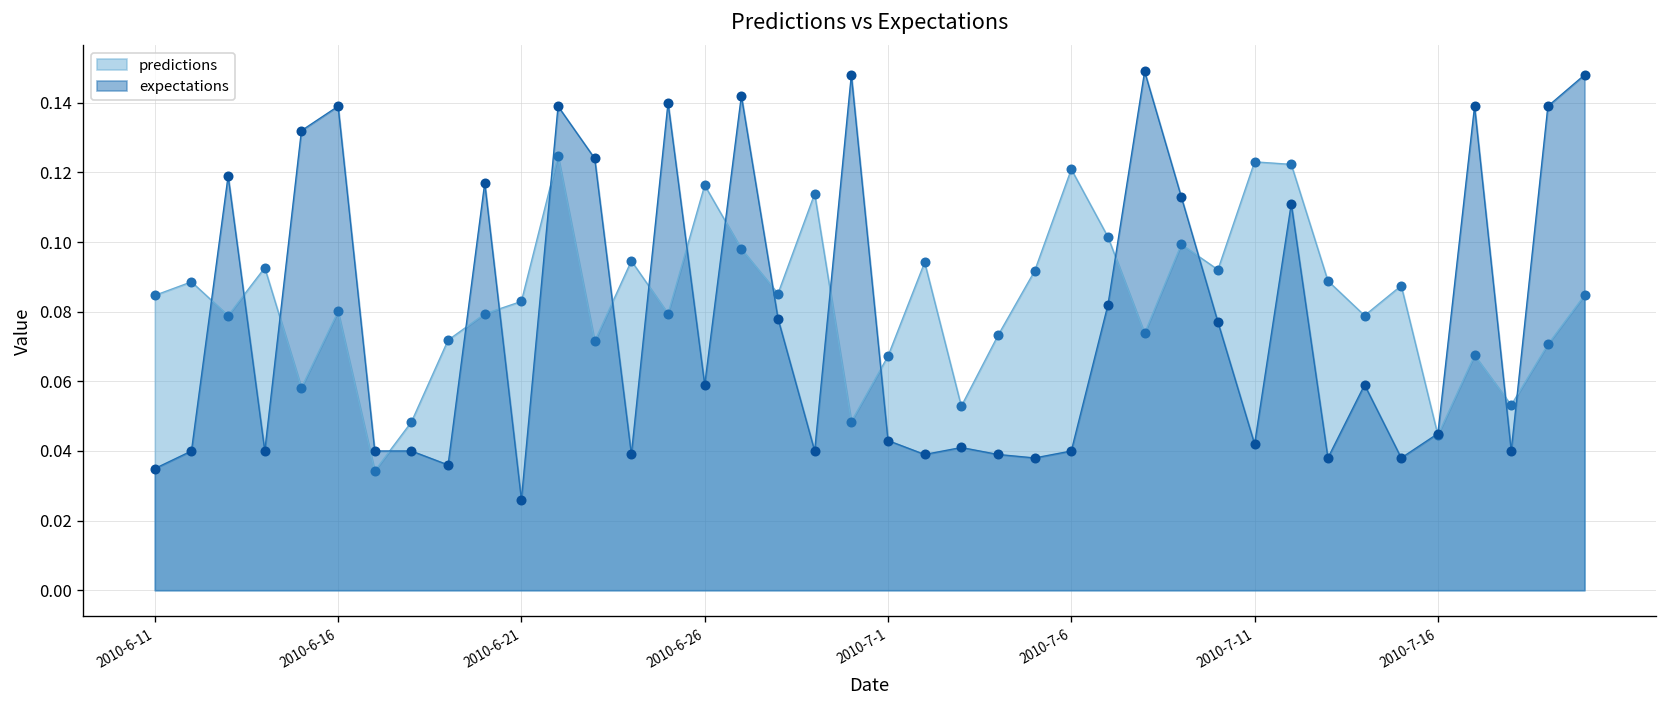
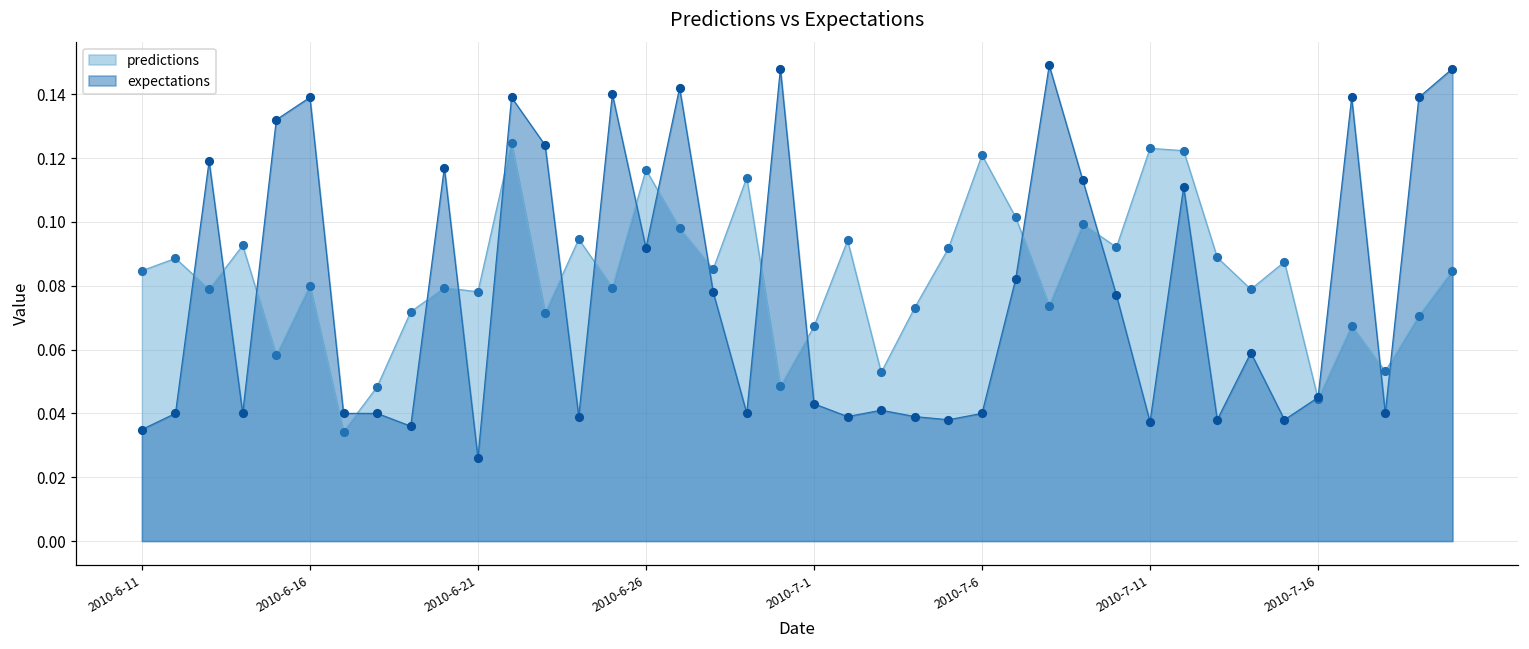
  {
    "predictions": {
      "2010-6-11": 0.085,
      "2010-6-16": 0.080,
-     "2010-6-21": 0.083,
+     "2010-6-21": 0.078,
      "2010-6-26": 0.116,
      "2010-7-1": 0.067,
      "2010-7-6": 0.121,
      "2010-7-11": 0.123
    },
    "expectations": {
      "2010-6-11": 0.035,
      "2010-6-16": 0.139,
      "2010-6-21": 0.026,
-     "2010-6-26": 0.059,
+     "2010-6-26": 0.092,
      "2010-7-1": 0.043,
      "2010-7-6": 0.040,
-     "2010-7-11": 0.042
+     "2010-7-11": 0.037
    }
  }
